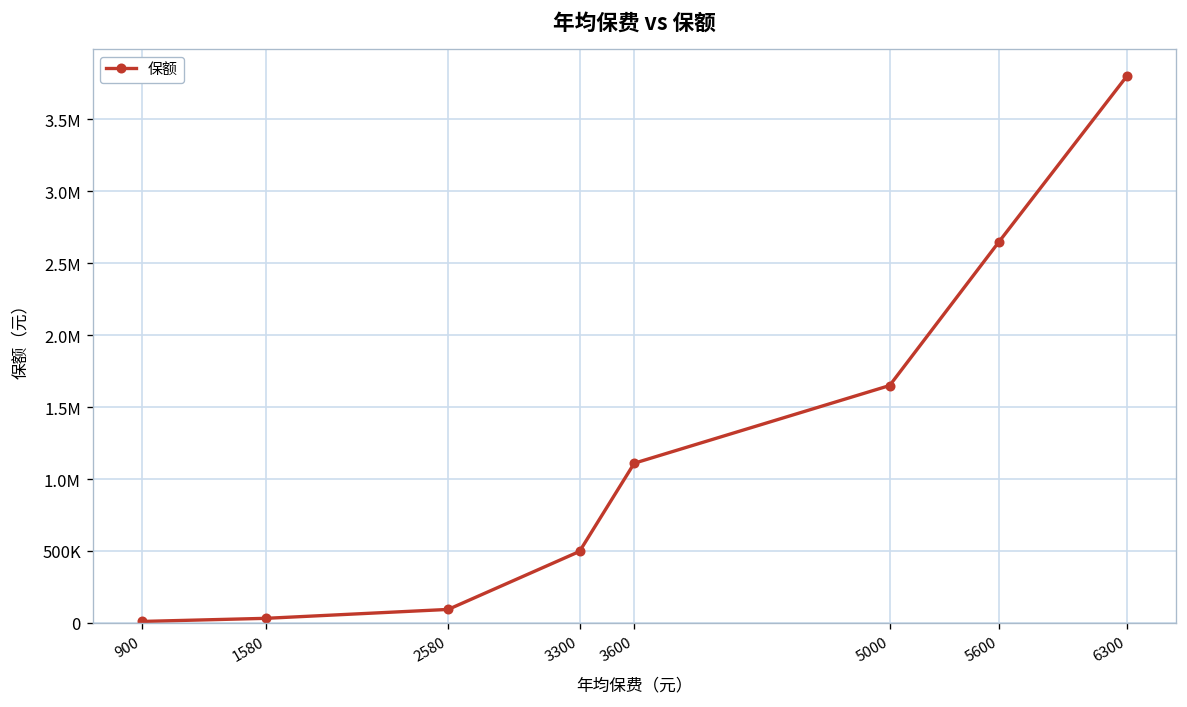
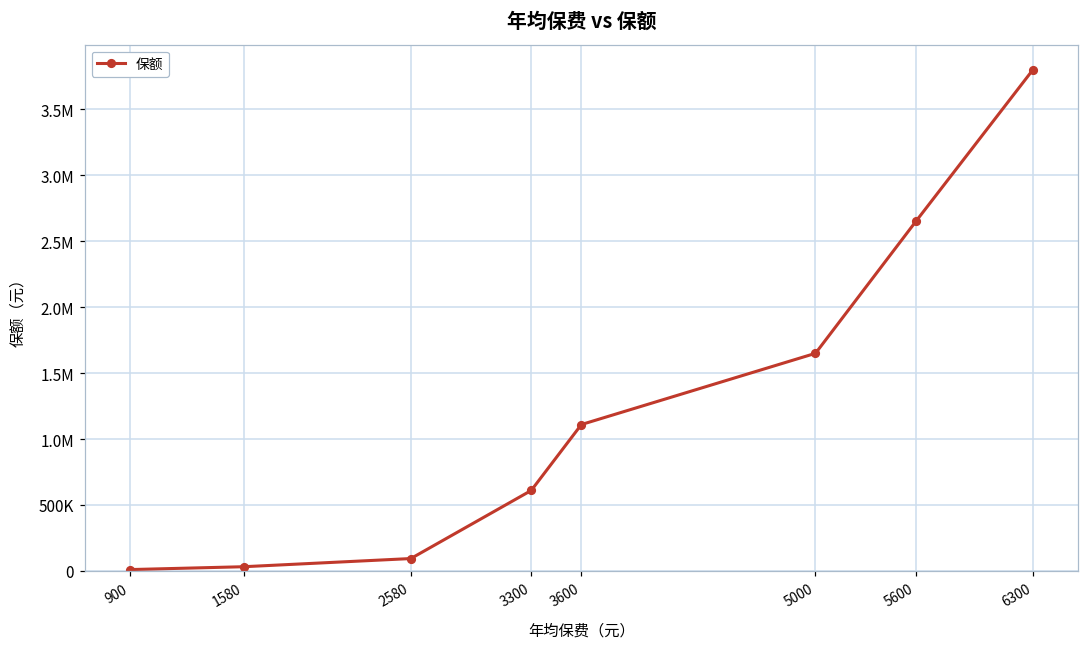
  {
    "900": 10000,
    "1580": 30000,
    "2580": 90000,
-   "3300": 500000,
+   "3300": 610000,
    "3600": 1110000,
    "5000": 1650000,
    "5600": 2650000,
    "6300": 3800000
  }
